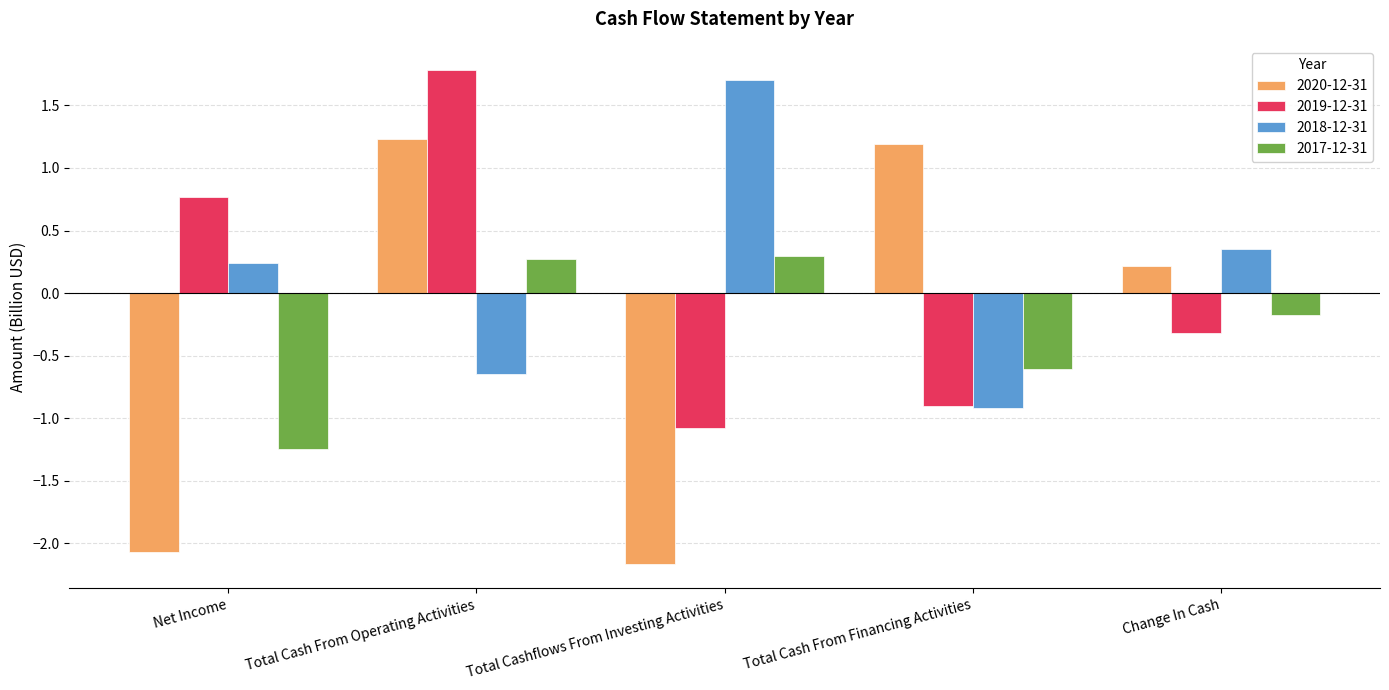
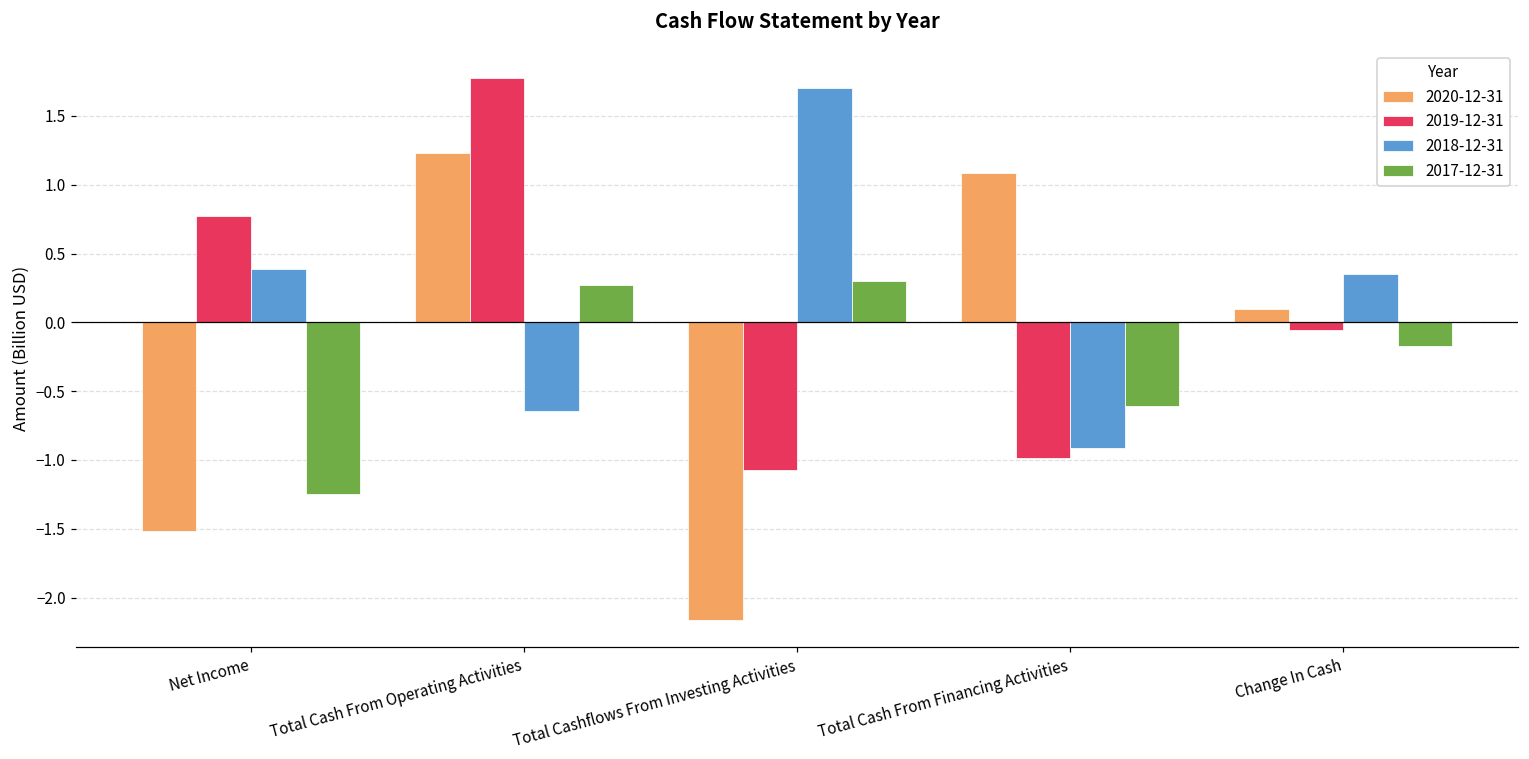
  {
    "2020-12-31": {
-     "Net Income": -2.07,
+     "Net Income": -1.52,
      "Total Cash From Operating Activities": 1.23,
      "Total Cashflows From Investing Activities": -2.16,
-     "Total Cash From Financing Activities": 1.19,
-     "Change In Cash": 0.22
+     "Total Cash From Financing Activities": 1.09,
+     "Change In Cash": 0.10
    },
    "2019-12-31": {
      "Net Income": 0.77,
      "Total Cash From Operating Activities": 1.78,
      "Total Cashflows From Investing Activities": -1.08,
-     "Total Cash From Financing Activities": -0.90,
-     "Change In Cash": -0.32
+     "Total Cash From Financing Activities": -0.98,
+     "Change In Cash": -0.06
    },
    "2018-12-31": {
-     "Net Income": 0.24,
+     "Net Income": 0.39,
      "Total Cash From Operating Activities": -0.65,
      "Total Cashflows From Investing Activities": 1.71,
      "Total Cash From Financing Activities": -0.92,
      "Change In Cash": 0.35
    },
    "2017-12-31": {
      "Net Income": -1.25,
      "Total Cash From Operating Activities": 0.27,
      "Total Cashflows From Investing Activities": 0.30,
      "Total Cash From Financing Activities": -0.61,
      "Change In Cash": -0.17
    }
  }
